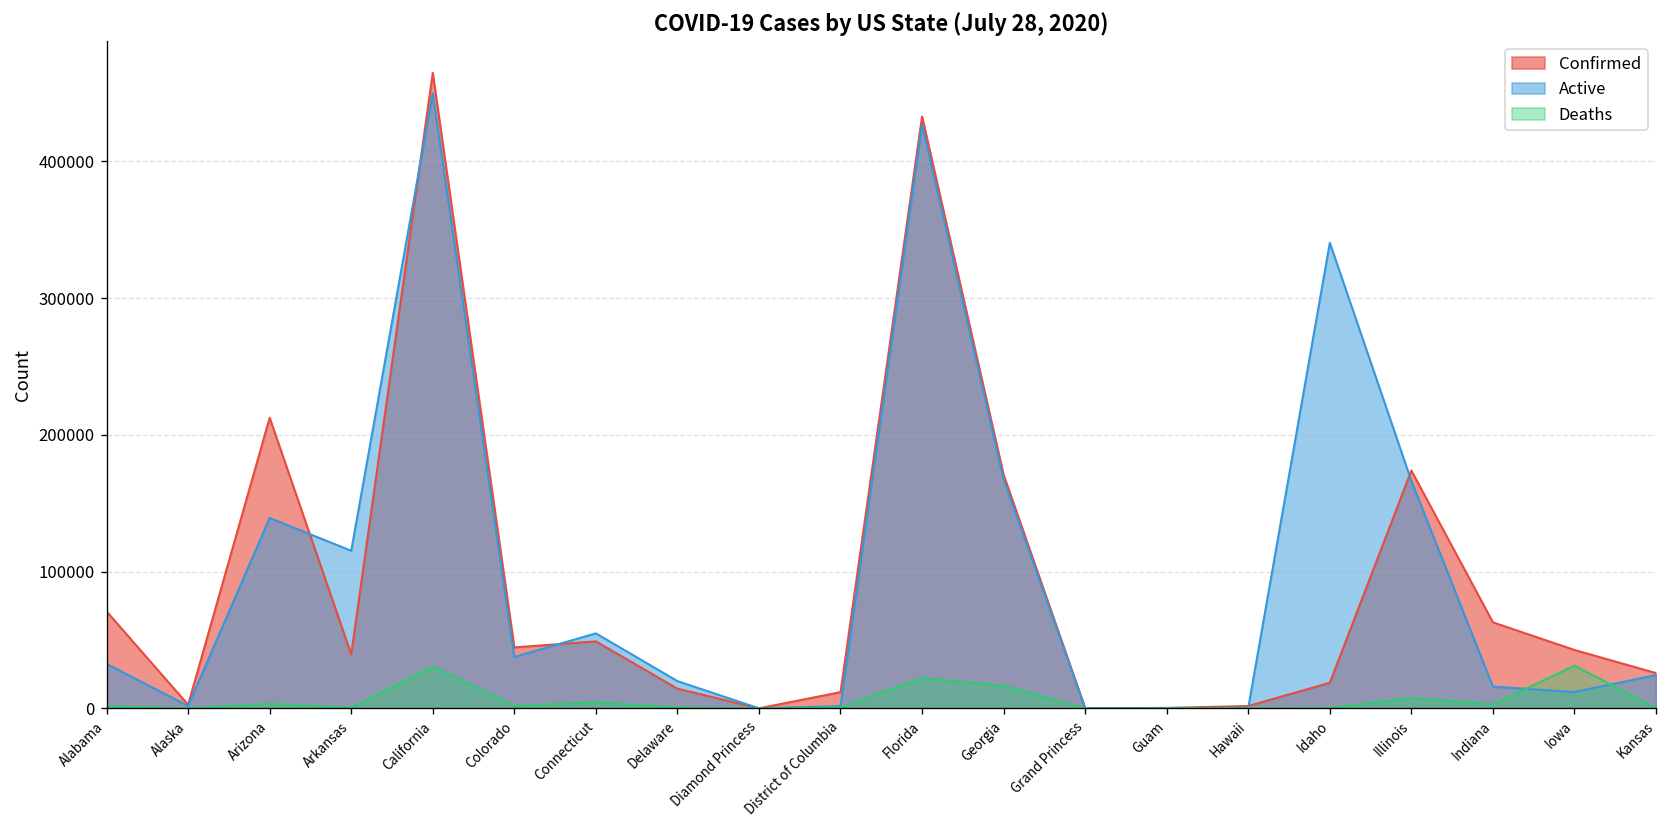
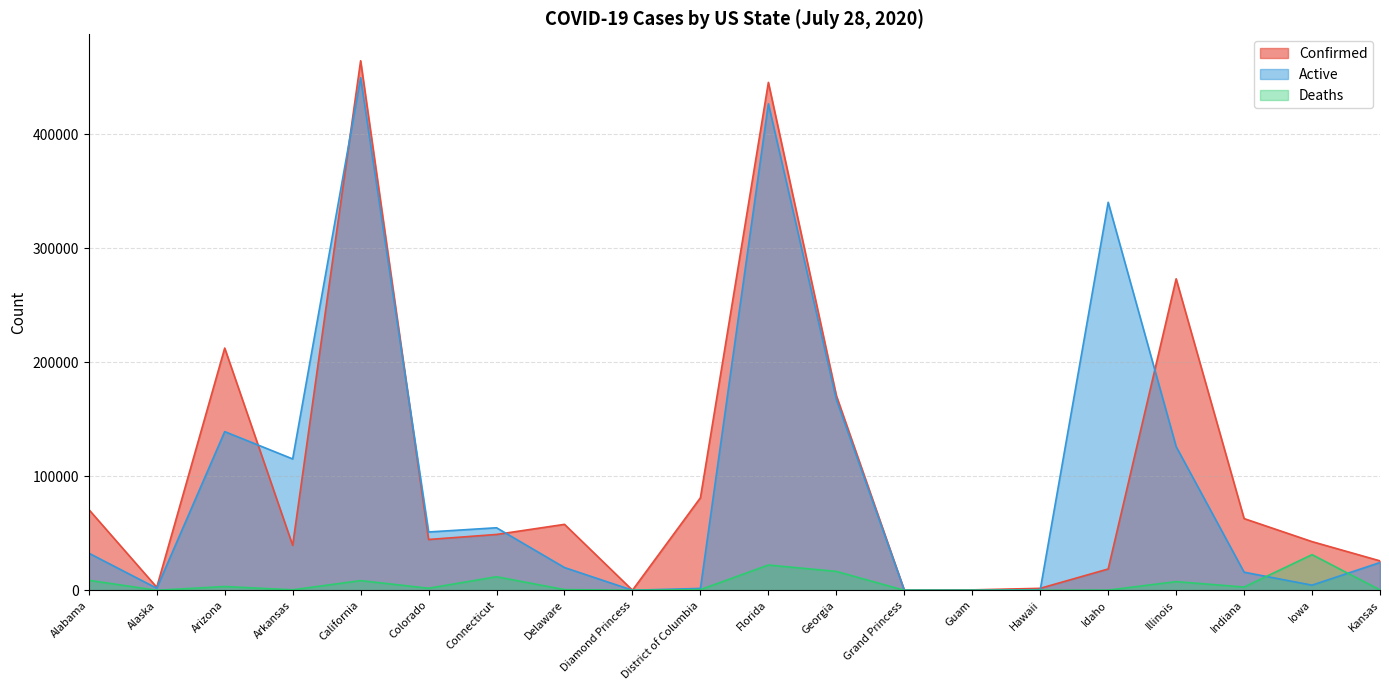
  {
    "Confirmed": {
      "Alabama": 71000,
      "Arizona": 213000,
      "Arkansas": 39000,
      "California": 465000,
      "Colorado": 45000,
      "Connecticut": 49000,
-     "Delaware": 14000,
-     "District of Columbia": 12000,
-     "Florida": 433000,
+     "Delaware": 58000,
+     "District of Columbia": 81000,
+     "Florida": 446000,
      "Georgia": 171000,
      "Idaho": 19000,
-     "Illinois": 174000,
+     "Illinois": 273000,
      "Indiana": 63000,
      "Iowa": 43000
    },
    "Active": {
      "Alabama": 33000,
      "Arizona": 139000,
      "Arkansas": 115000,
      "California": 450000,
-     "Colorado": 38000,
+     "Colorado": 51000,
      "Connecticut": 55000,
      "Delaware": 20000,
      "Florida": 427000,
      "Georgia": 167000,
      "Idaho": 340000,
-     "Illinois": 166000,
+     "Illinois": 126000,
      "Indiana": 16000,
-     "Iowa": 12000
+     "Iowa": 5000
    },
    "Deaths": {
-     "Alabama": 1000,
+     "Alabama": 9000,
      "Arizona": 3000,
      "Arkansas": 0,
-     "California": 31000,
+     "California": 8000,
      "Colorado": 2000,
-     "Connecticut": 4000,
+     "Connecticut": 12000,
      "Delaware": 1000,
      "Florida": 22000,
      "Georgia": 17000,
      "Idaho": 0,
      "Illinois": 8000,
      "Indiana": 3000,
      "Iowa": 31000,
      "Kansas": 0
    }
  }
